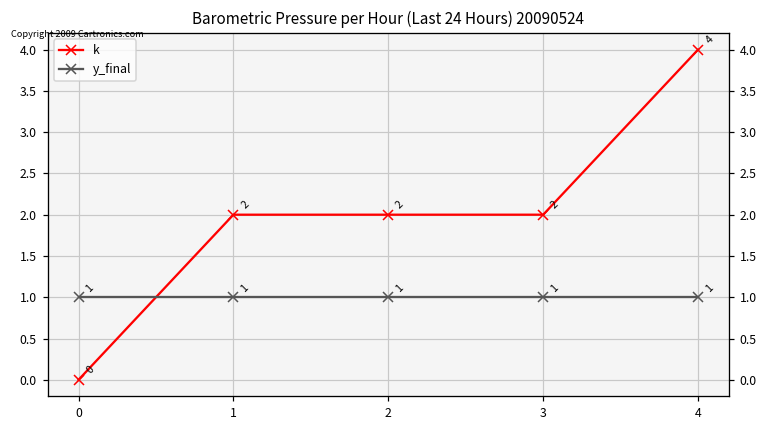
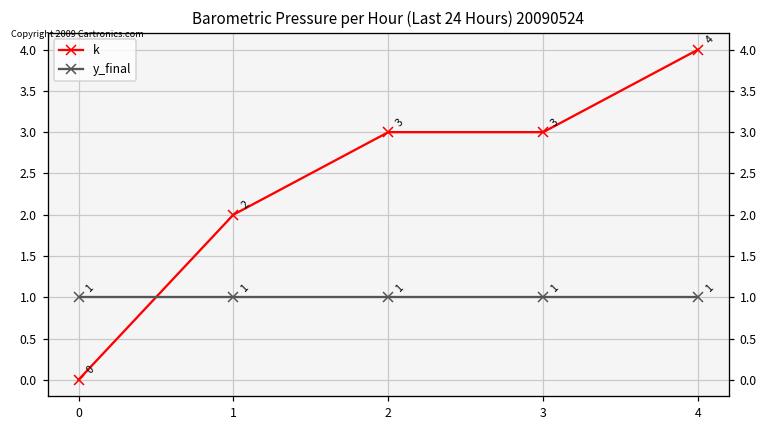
  {
    "k": {
      "0": 0,
      "1": 2,
-     "2": 2,
-     "3": 2,
+     "2": 3,
+     "3": 3,
      "4": 4
    },
    "y_final": {
      "0": 1,
      "1": 1,
      "2": 1,
      "3": 1,
      "4": 1
    }
  }
